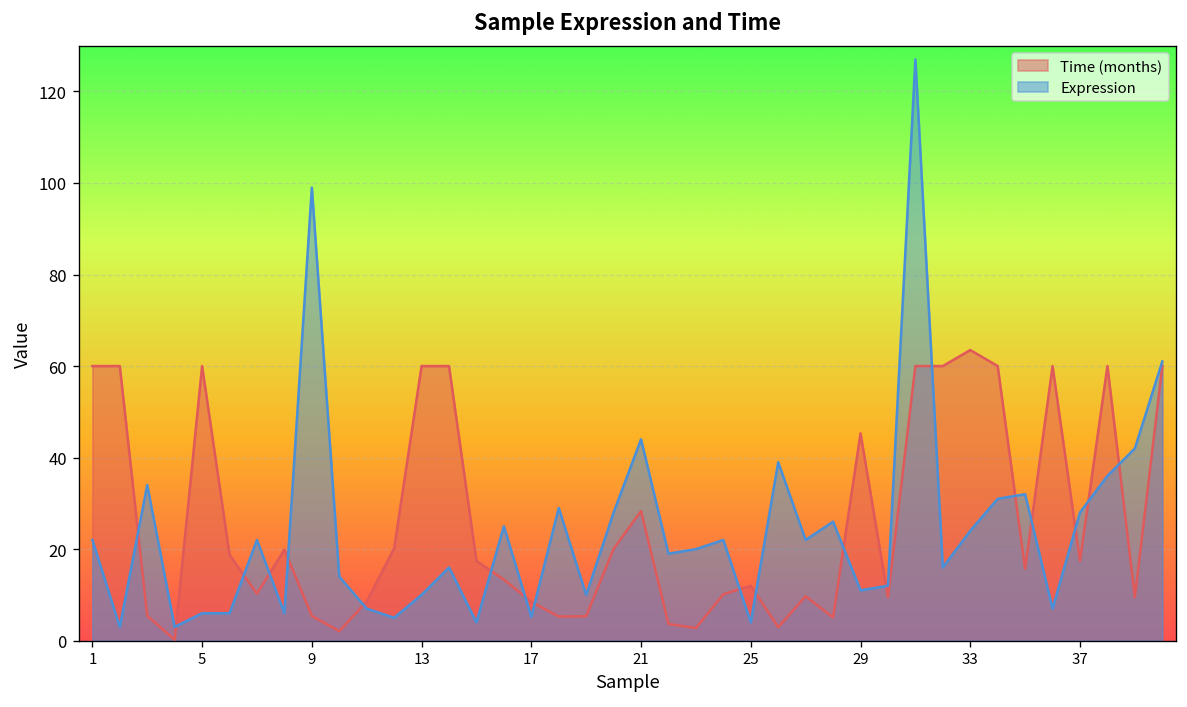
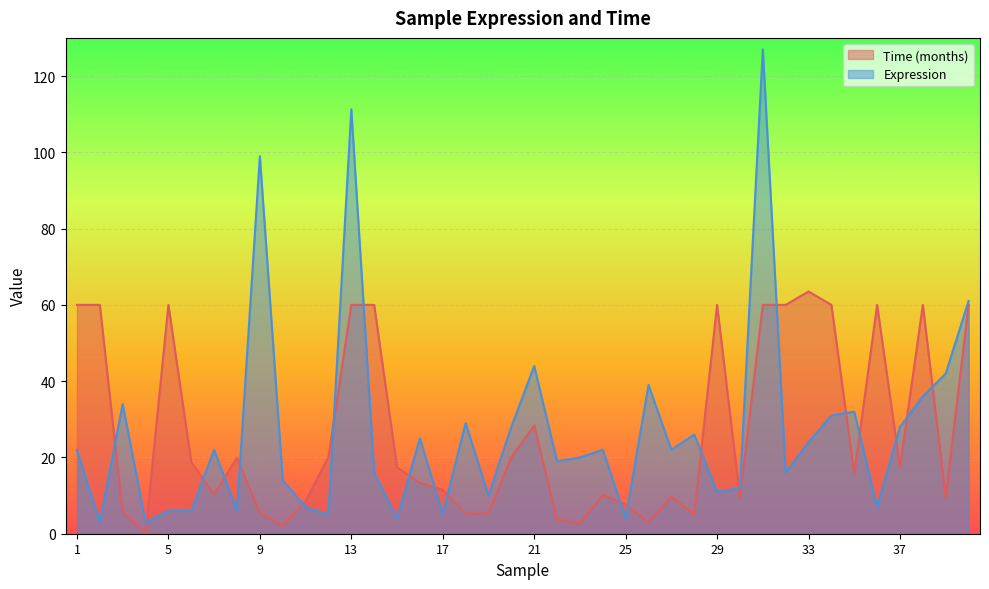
  {
    "Time (months)": {
      "1": 60,
      "5": 60,
      "9": 5,
      "13": 60,
-     "17": 9,
+     "17": 12,
      "21": 28,
-     "25": 12,
-     "29": 45,
+     "25": 8,
+     "29": 60,
      "33": 64,
      "37": 17
    },
    "Expression": {
      "1": 22,
      "5": 6,
      "9": 99,
-     "13": 10,
+     "13": 111,
      "17": 5,
      "21": 44,
      "25": 4,
      "29": 11,
      "33": 24,
      "37": 28
    }
  }
